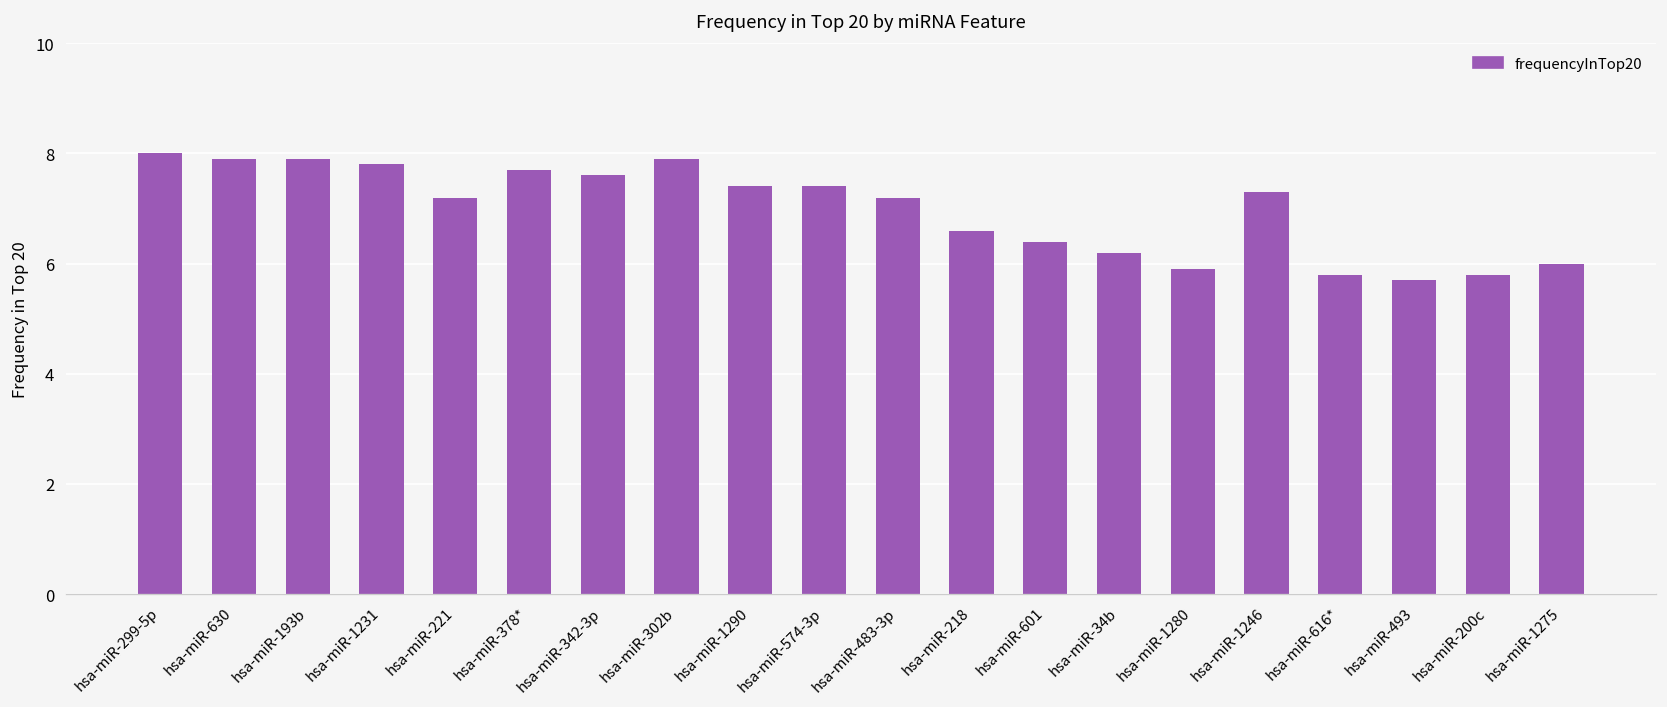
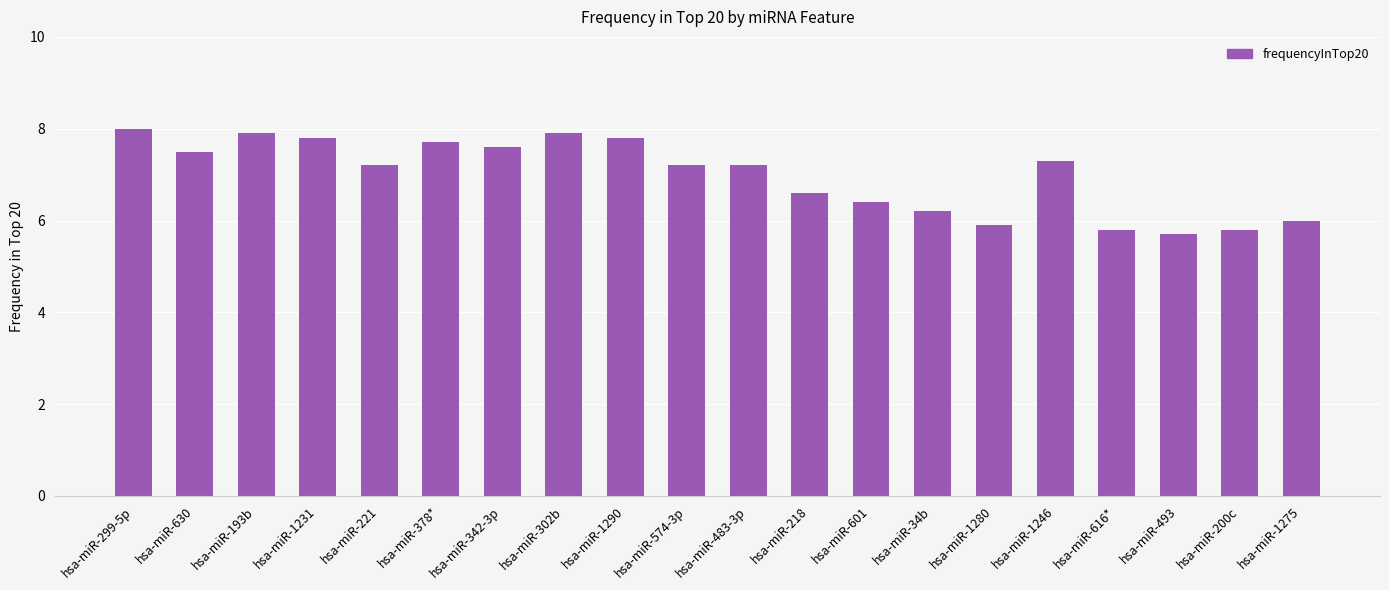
  {
    "hsa-miR-299-5p": 8.0,
-   "hsa-miR-630": 7.9,
+   "hsa-miR-630": 7.5,
    "hsa-miR-193b": 7.9,
    "hsa-miR-1231": 7.8,
    "hsa-miR-221": 7.2,
    "hsa-miR-378*": 7.7,
    "hsa-miR-342-3p": 7.6,
    "hsa-miR-302b": 7.9,
-   "hsa-miR-1290": 7.4,
-   "hsa-miR-574-3p": 7.4,
+   "hsa-miR-1290": 7.8,
+   "hsa-miR-574-3p": 7.2,
    "hsa-miR-483-3p": 7.2,
    "hsa-miR-218": 6.6,
    "hsa-miR-601": 6.4,
    "hsa-miR-34b": 6.2,
    "hsa-miR-1280": 5.9,
    "hsa-miR-1246": 7.3,
    "hsa-miR-616*": 5.8,
    "hsa-miR-493": 5.7,
    "hsa-miR-200c": 5.8,
    "hsa-miR-1275": 6.0
  }
